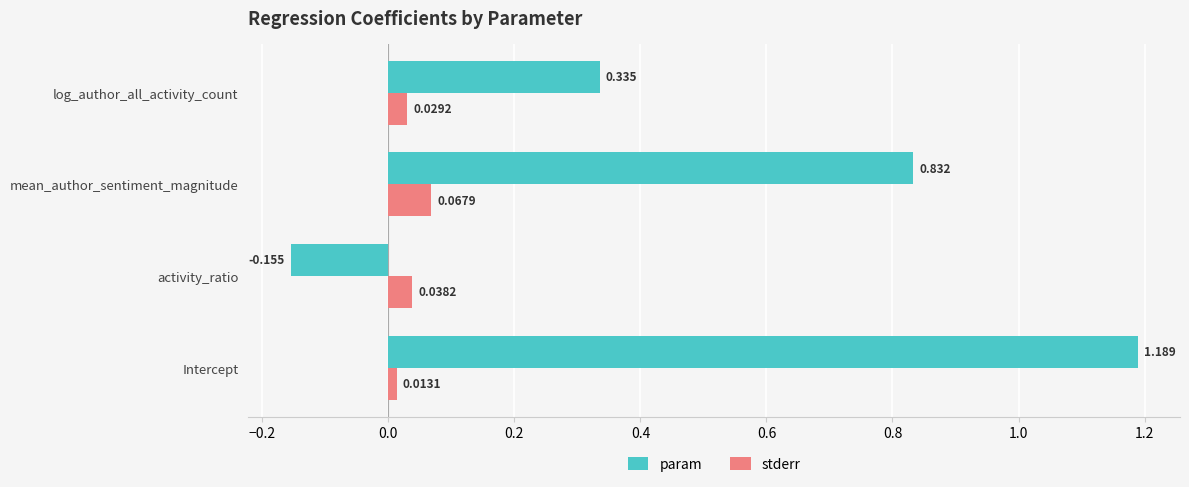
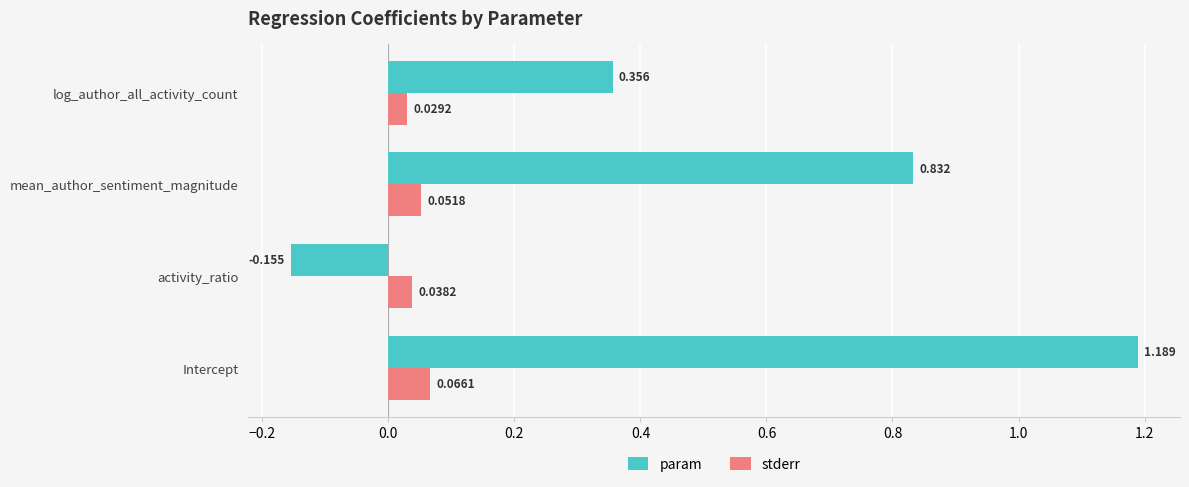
  {
    "param": {
-     "log_author_all_activity_count": 0.335,
+     "log_author_all_activity_count": 0.356,
      "mean_author_sentiment_magnitude": 0.832,
      "activity_ratio": -0.155,
      "Intercept": 1.189
    },
    "stderr": {
      "log_author_all_activity_count": 0.0292,
-     "mean_author_sentiment_magnitude": 0.0679,
+     "mean_author_sentiment_magnitude": 0.0518,
      "activity_ratio": 0.0382,
-     "Intercept": 0.0131
+     "Intercept": 0.0661
    }
  }
